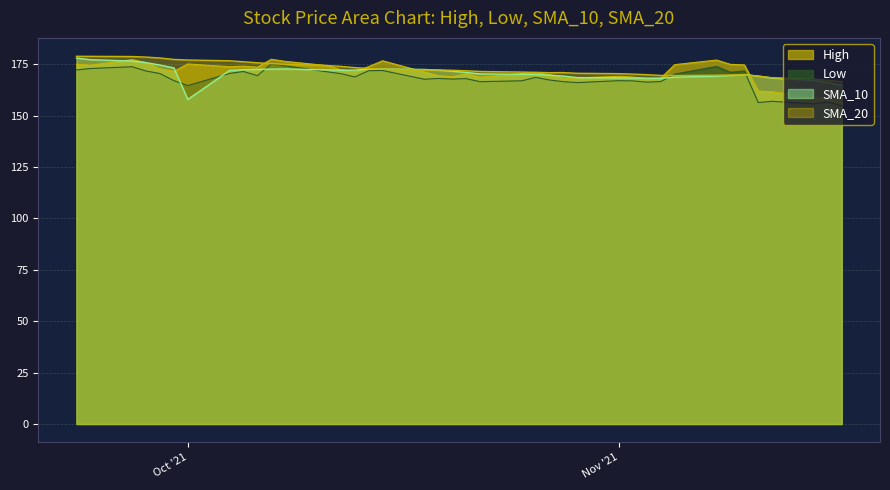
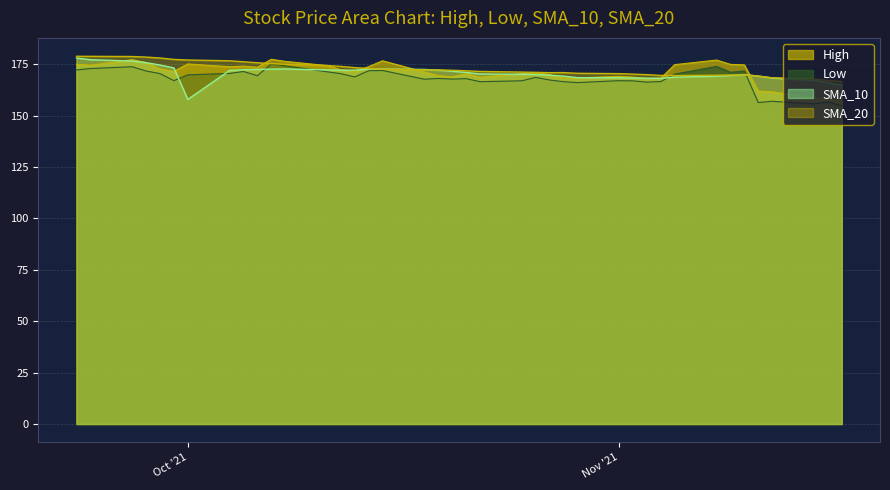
  {
    "Low": {
-     "Oct '21": 165,
+     "Oct '21": 170,
      "Nov '21": 167
    },
    "SMA_10": {
      "Oct '21": 158
    }
  }
